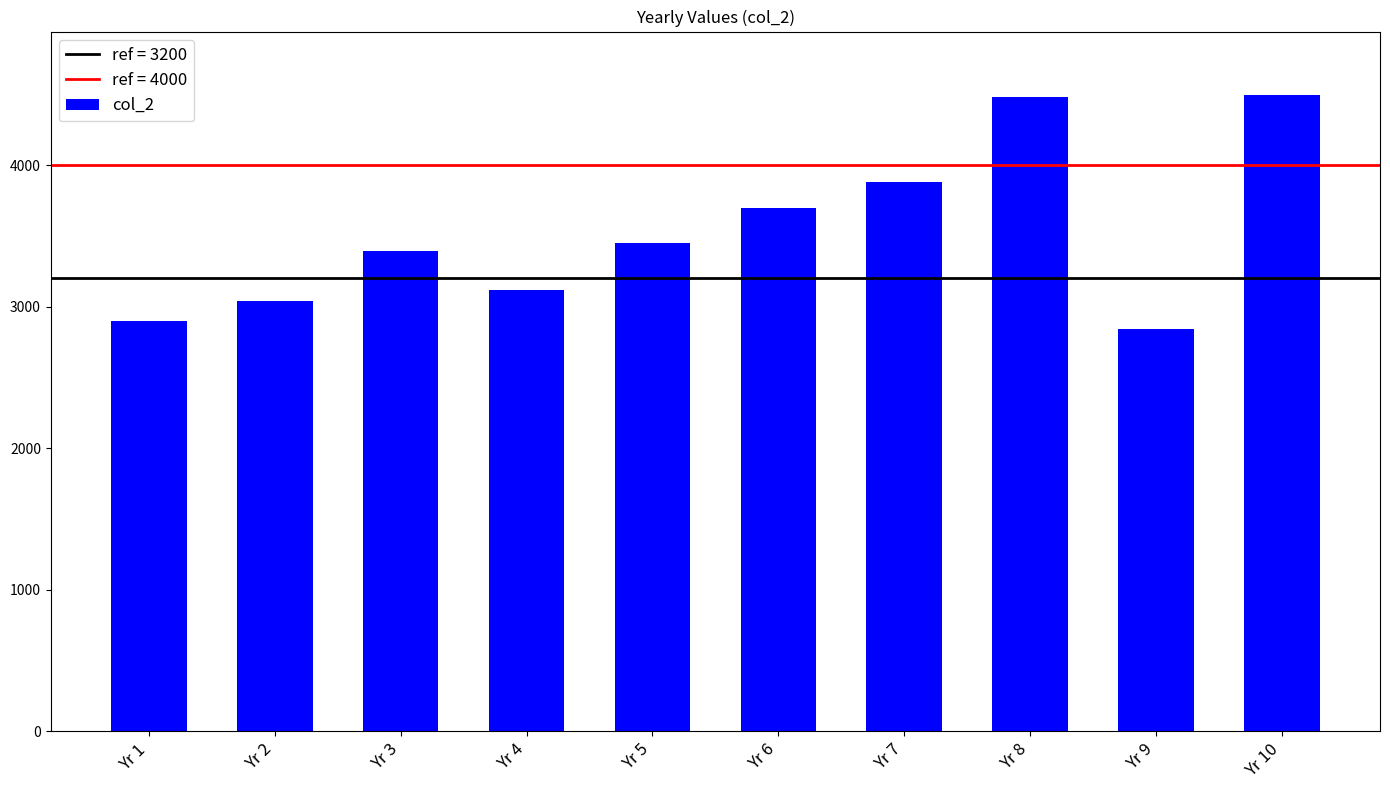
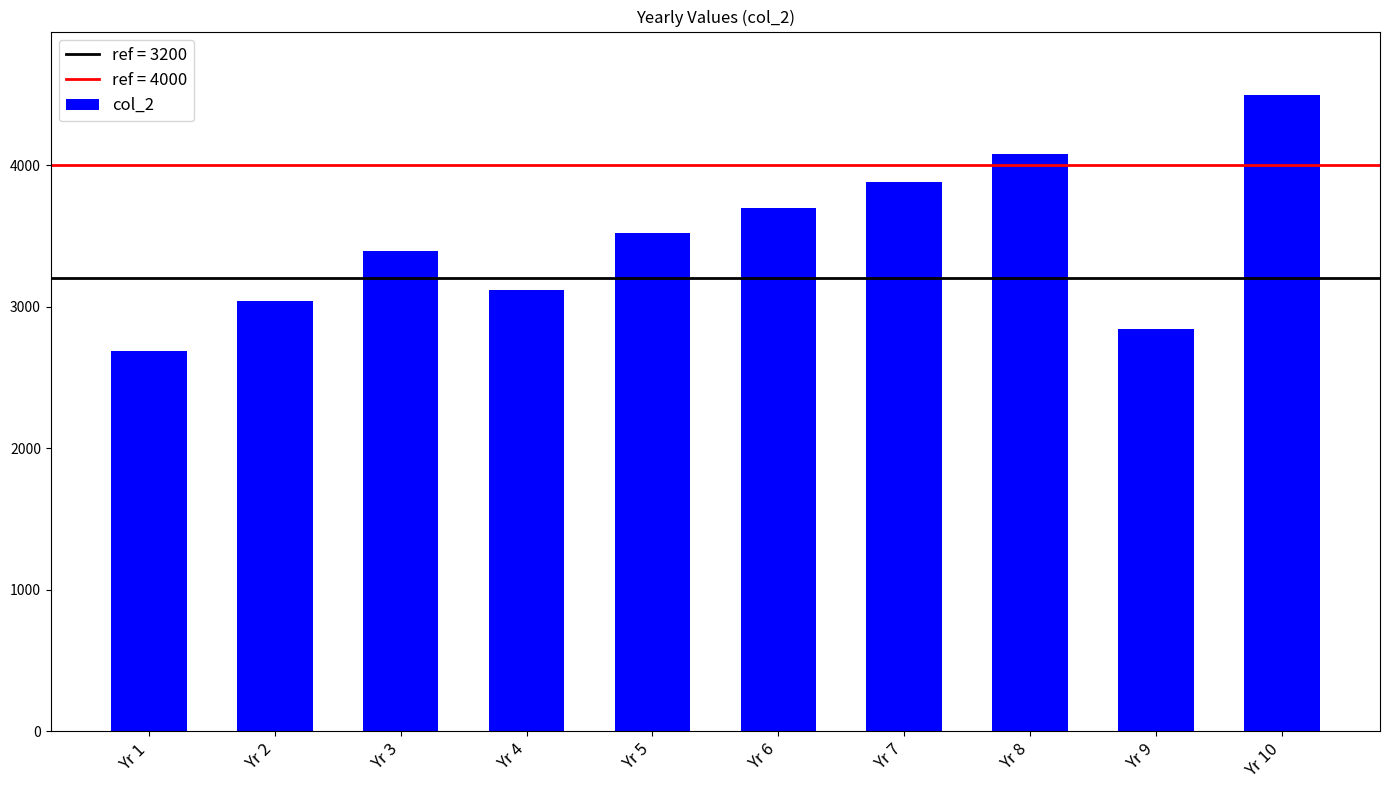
  {
-   "Yr 1": 2900,
+   "Yr 1": 2690,
    "Yr 2": 3040,
    "Yr 3": 3390,
    "Yr 4": 3120,
-   "Yr 5": 3450,
+   "Yr 5": 3520,
    "Yr 6": 3700,
    "Yr 7": 3880,
-   "Yr 8": 4480,
+   "Yr 8": 4080,
    "Yr 9": 2840,
    "Yr 10": 4490
  }
